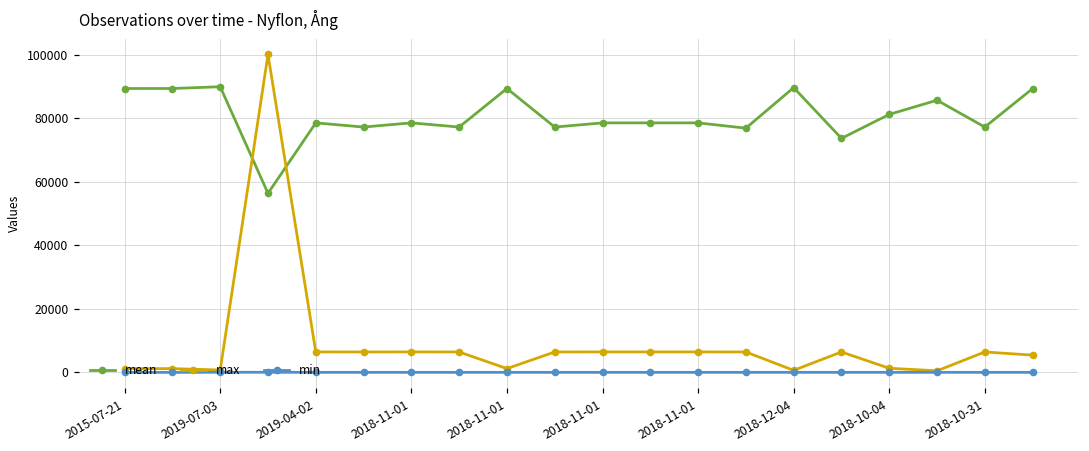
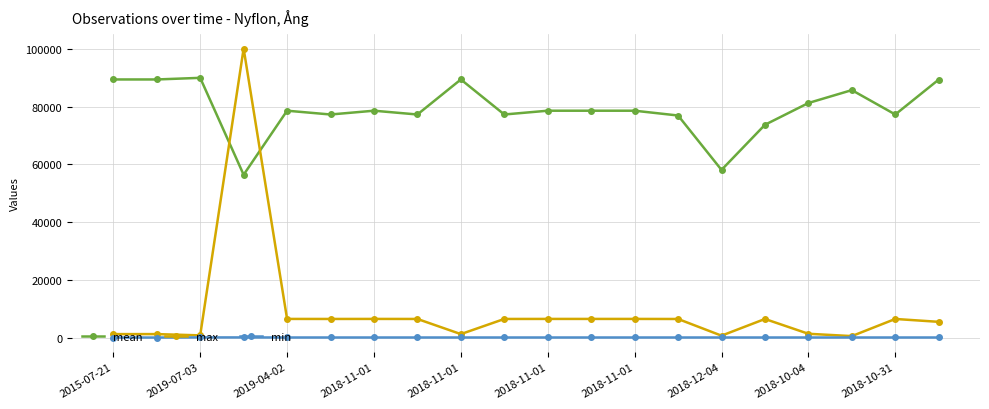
  {
    "mean": {
-     "2018-12-04": 90000
+     "2018-12-04": 58000
    }
  }
